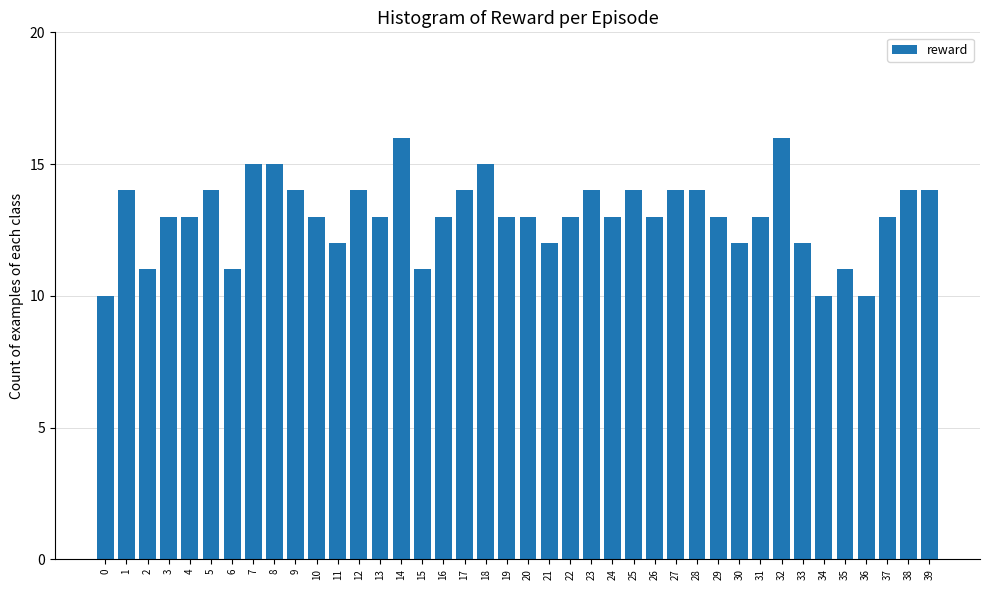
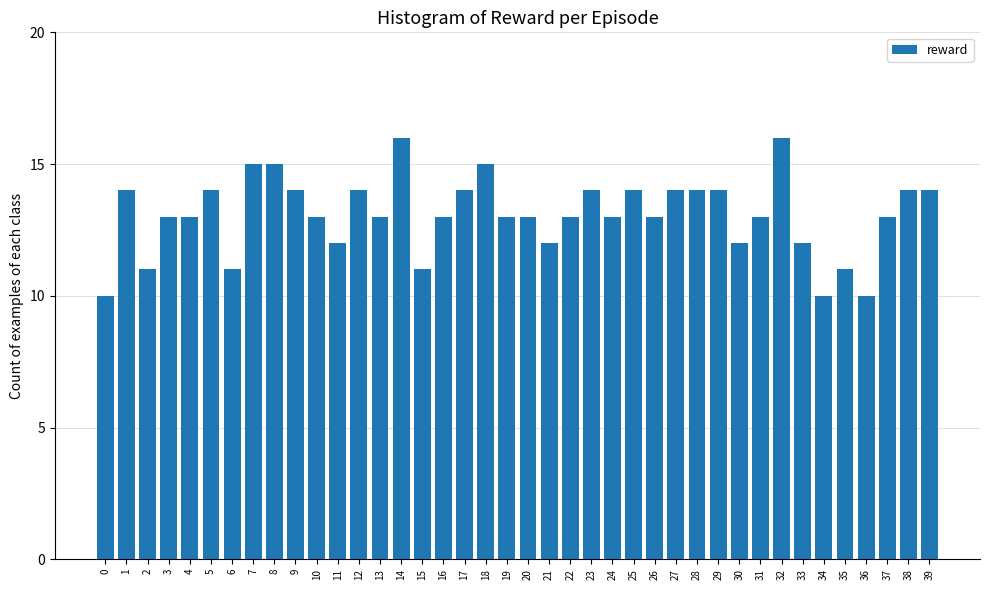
  {
    "0": 10,
    "1": 14,
    "2": 11,
    "3": 13,
    "4": 13,
    "5": 14,
    "6": 11,
    "7": 15,
    "8": 15,
    "9": 14,
    "10": 13,
    "11": 12,
    "12": 14,
    "13": 13,
    "14": 16,
    "15": 11,
    "16": 13,
    "17": 14,
    "18": 15,
    "19": 13,
    "20": 13,
    "21": 12,
    "22": 13,
    "23": 14,
    "24": 13,
    "25": 14,
    "26": 13,
    "27": 14,
    "28": 14,
-   "29": 13,
+   "29": 14,
    "30": 12,
    "31": 13,
    "32": 16,
    "33": 12,
    "34": 10,
    "35": 11,
    "36": 10,
    "37": 13,
    "38": 14,
    "39": 14
  }
